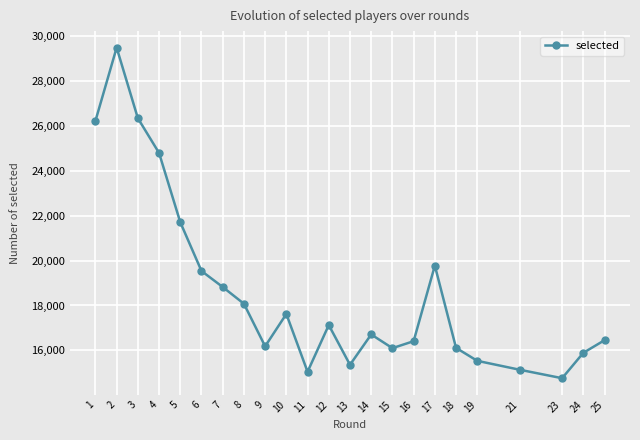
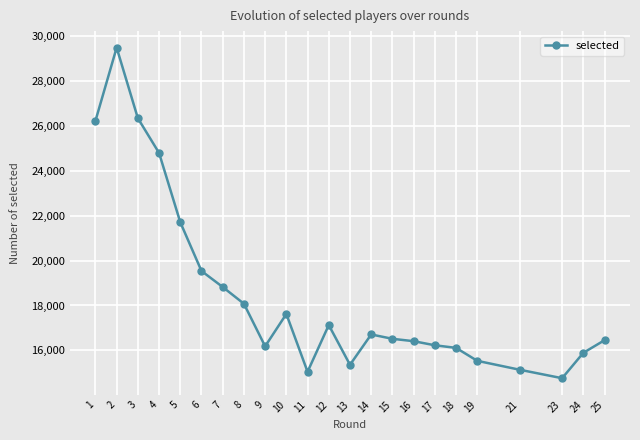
  {
    "1": "26,200",
    "2": "29,500",
    "3": "26,300",
    "4": "24,800",
    "5": "21,700",
    "6": "19,500",
    "7": "18,800",
    "8": "18,100",
    "9": "16,200",
    "10": "17,600",
    "11": "15,000",
    "12": "17,100",
    "13": "15,400",
    "14": "16,700",
-   "15": "16,100",
+   "15": "16,500",
    "16": "16,400",
-   "17": "19,800",
+   "17": "16,200",
    "18": "16,100",
    "19": "15,500",
    "21": "15,100",
    "23": "14,800",
    "24": "15,900",
    "25": "16,500"
  }
